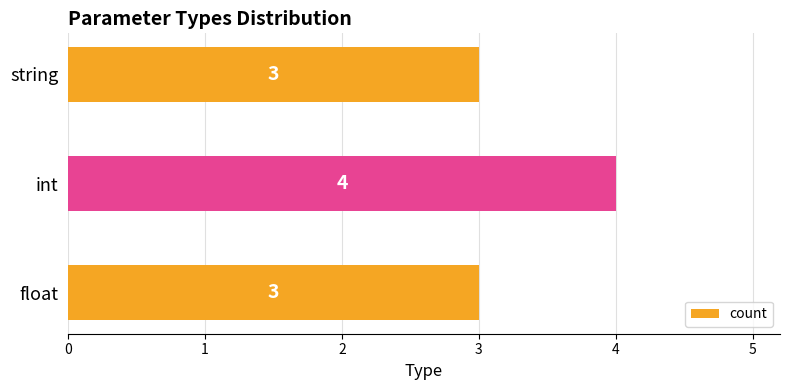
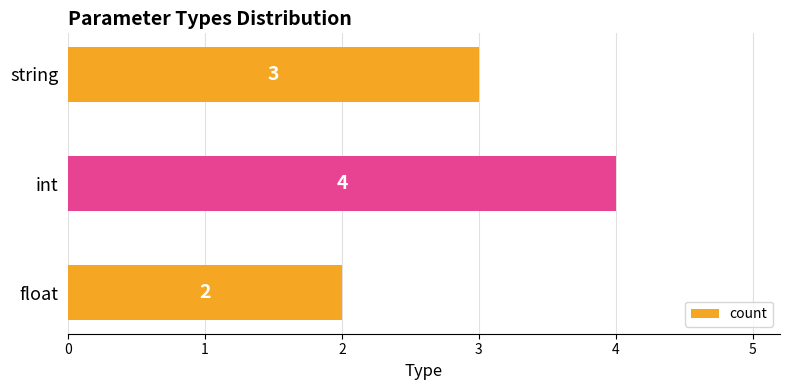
  {
    "string": 3,
    "int": 4,
-   "float": 3
+   "float": 2
  }
